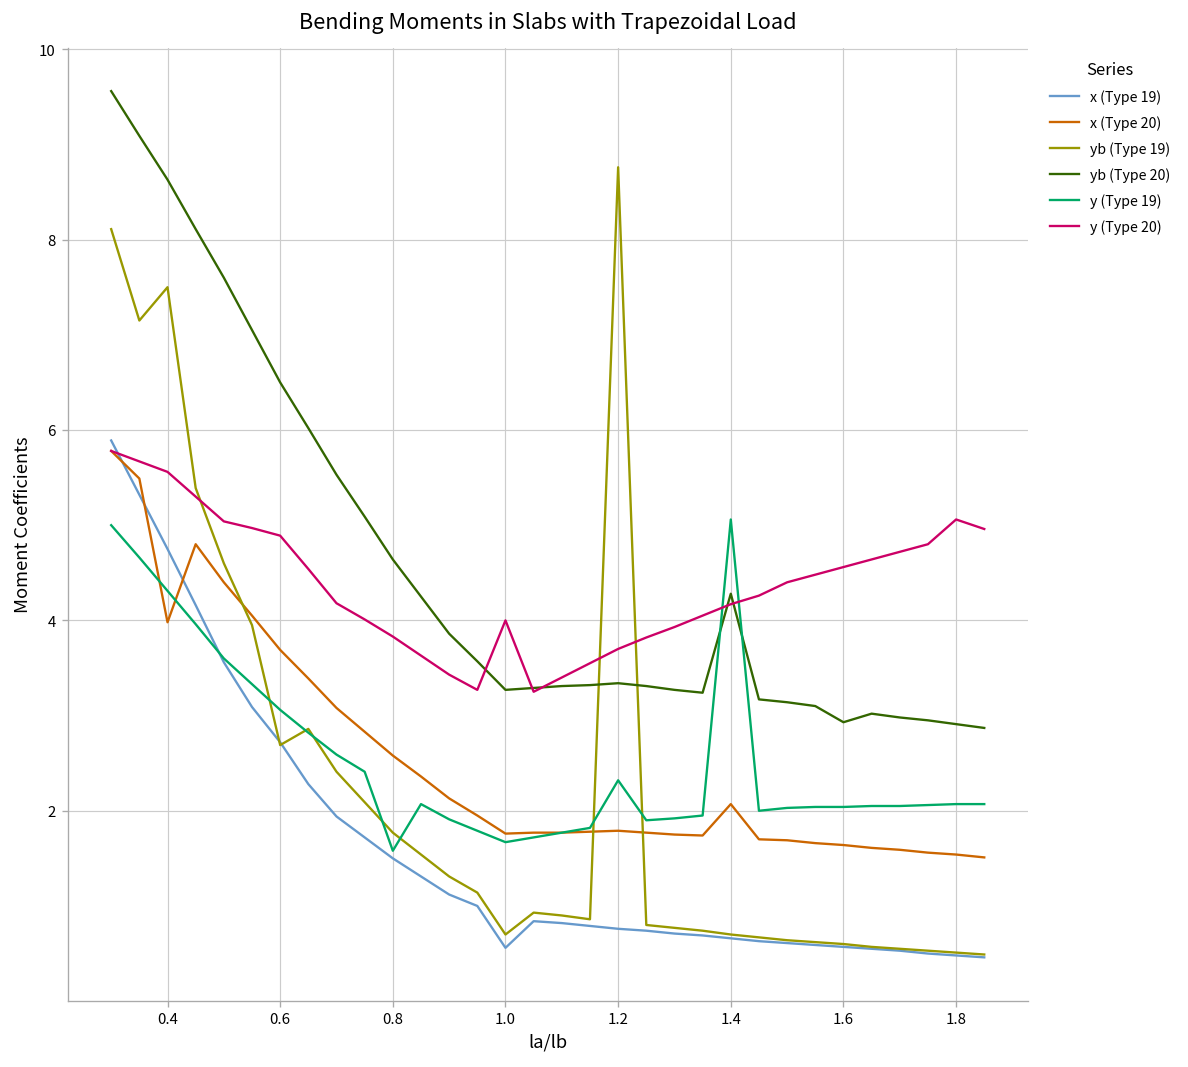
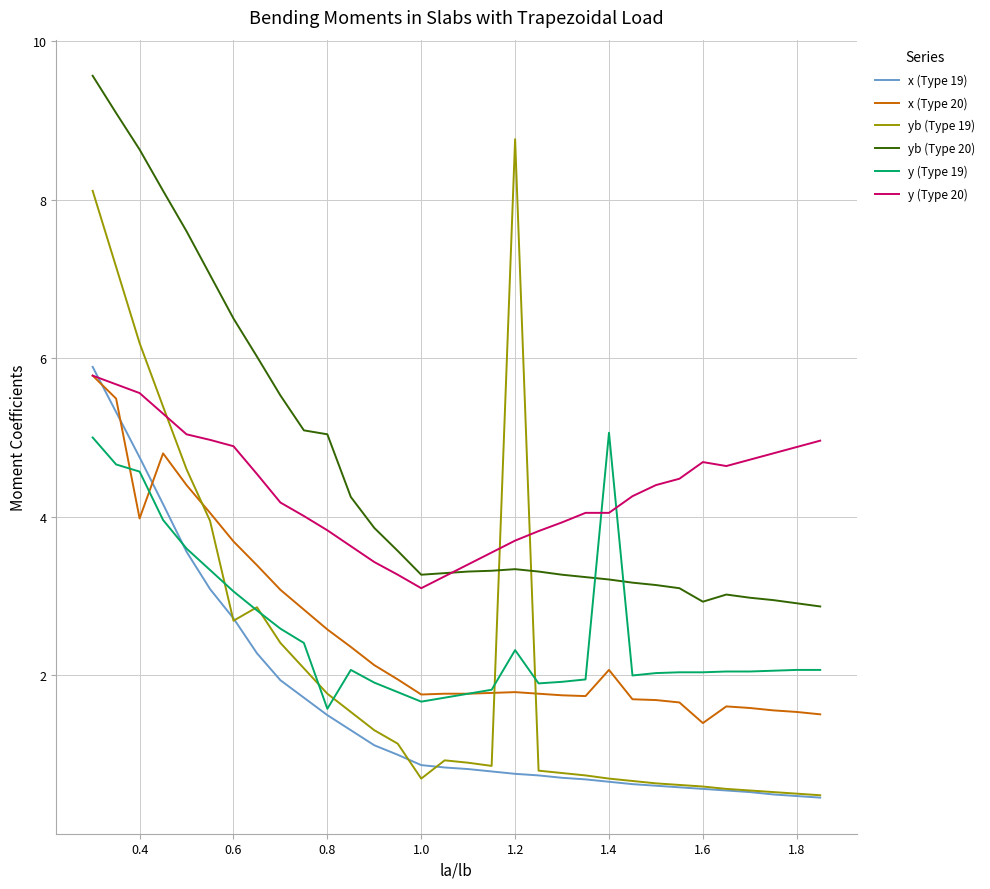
  {
    "x (Type 19)": {
      "0.4": 4.8,
      "0.8": 1.5,
-     "1.0": 0.6,
+     "1.0": 0.9,
      "1.2": 0.8,
      "1.4": 0.7
    },
    "x (Type 20)": {
      "0.4": 4.0,
      "0.6": 3.7,
      "0.8": 2.6,
      "1.0": 1.8,
      "1.2": 1.8,
      "1.4": 2.1,
-     "1.6": 1.6,
+     "1.6": 1.4,
      "1.8": 1.5
    },
    "yb (Type 19)": {
-     "0.4": 7.5,
+     "0.4": 6.2,
      "0.8": 1.8,
      "1.0": 0.7,
      "1.2": 8.8,
      "1.4": 0.7
    },
    "yb (Type 20)": {
      "0.4": 8.6,
      "0.6": 6.5,
-     "0.8": 4.6,
+     "0.8": 5.0,
      "1.0": 3.3,
      "1.2": 3.3,
-     "1.4": 4.3,
+     "1.4": 3.2,
      "1.6": 2.9,
      "1.8": 2.9
    },
    "y (Type 19)": {
-     "0.4": 4.3,
+     "0.4": 4.6,
      "0.6": 3.1,
      "0.8": 1.6,
      "1.0": 1.7,
      "1.2": 2.3,
      "1.4": 5.1,
      "1.6": 2.0,
      "1.8": 2.1
    },
    "y (Type 20)": {
      "0.4": 5.6,
      "0.6": 4.9,
      "0.8": 3.8,
-     "1.0": 4.0,
+     "1.0": 3.1,
      "1.2": 3.7,
-     "1.4": 4.2,
-     "1.6": 4.6,
-     "1.8": 5.1
+     "1.4": 4.1,
+     "1.6": 4.7,
+     "1.8": 4.9
    }
  }
